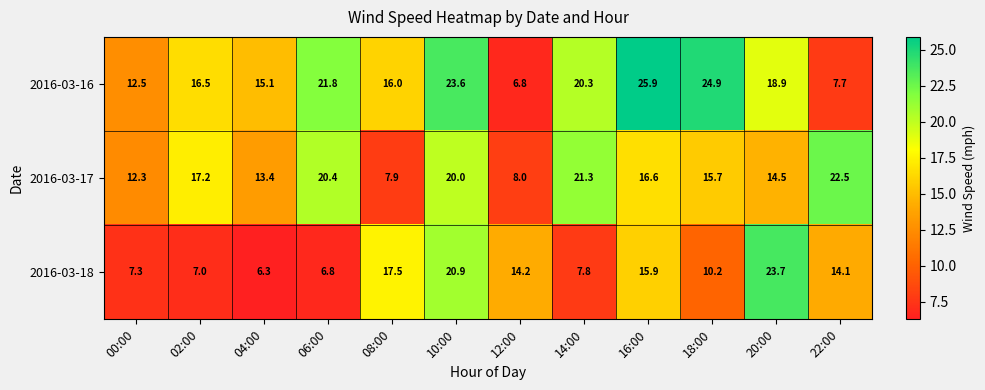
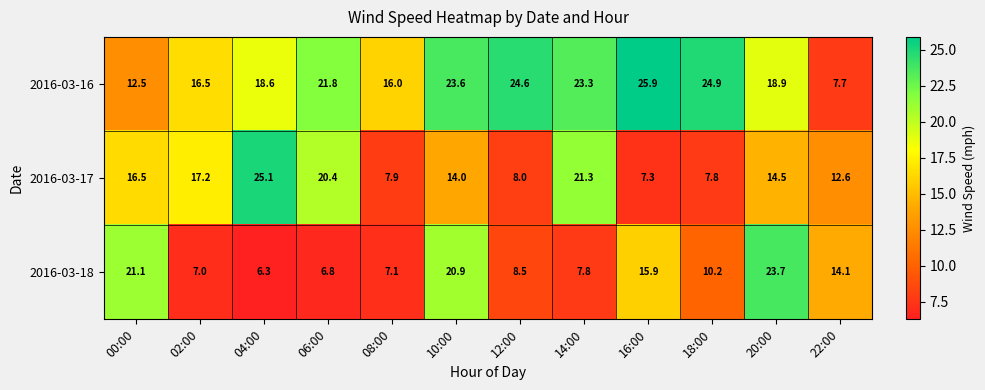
  {
    "2016-03-16": {
      "00:00": 12.5,
      "02:00": 16.5,
-     "04:00": 15.1,
+     "04:00": 18.6,
      "06:00": 21.8,
      "08:00": 16.0,
      "10:00": 23.6,
-     "12:00": 6.8,
-     "14:00": 20.3,
+     "12:00": 24.6,
+     "14:00": 23.3,
      "16:00": 25.9,
      "18:00": 24.9,
      "20:00": 18.9,
      "22:00": 7.7
    },
    "2016-03-17": {
-     "00:00": 12.3,
+     "00:00": 16.5,
      "02:00": 17.2,
-     "04:00": 13.4,
+     "04:00": 25.1,
      "06:00": 20.4,
      "08:00": 7.9,
-     "10:00": 20.0,
+     "10:00": 14.0,
      "12:00": 8.0,
      "14:00": 21.3,
-     "16:00": 16.6,
-     "18:00": 15.7,
+     "16:00": 7.3,
+     "18:00": 7.8,
      "20:00": 14.5,
-     "22:00": 22.5
+     "22:00": 12.6
    },
    "2016-03-18": {
-     "00:00": 7.3,
+     "00:00": 21.1,
      "02:00": 7.0,
      "04:00": 6.3,
      "06:00": 6.8,
-     "08:00": 17.5,
+     "08:00": 7.1,
      "10:00": 20.9,
-     "12:00": 14.2,
+     "12:00": 8.5,
      "14:00": 7.8,
      "16:00": 15.9,
      "18:00": 10.2,
      "20:00": 23.7,
      "22:00": 14.1
    }
  }
